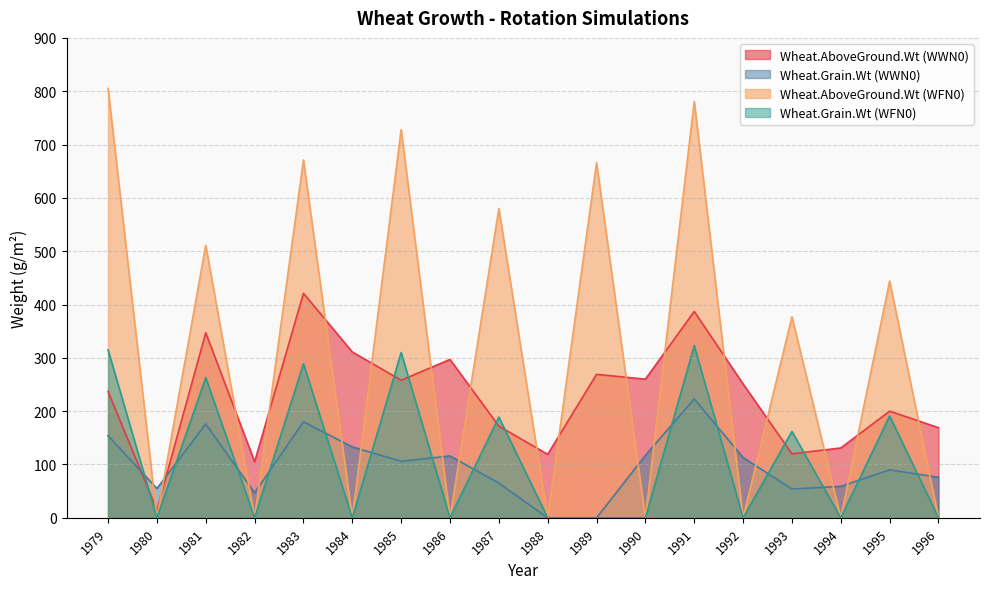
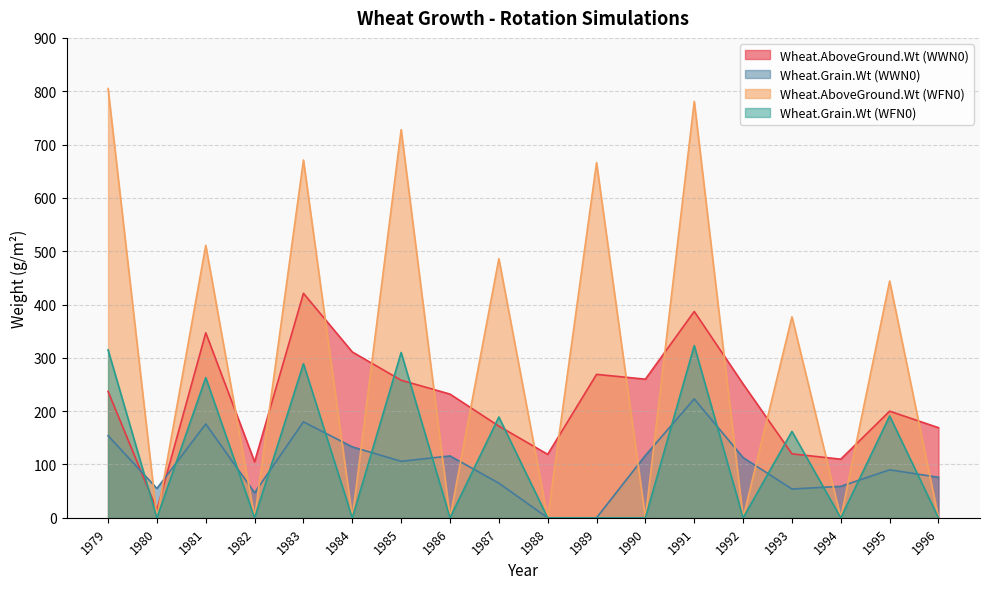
  {
    "Wheat.AboveGround.Wt (WWN0)": {
      "1979": 240,
      "1980": 20,
      "1981": 350,
      "1982": 110,
      "1983": 420,
      "1984": 310,
      "1985": 260,
-     "1986": 300,
+     "1986": 230,
      "1987": 170,
      "1988": 120,
      "1989": 270,
      "1990": 260,
      "1991": 390,
      "1992": 250,
      "1993": 120,
-     "1994": 130,
+     "1994": 110,
      "1995": 200,
      "1996": 170
    },
    "Wheat.AboveGround.Wt (WFN0)": {
      "1979": 810,
      "1981": 510,
      "1983": 670,
      "1985": 730,
-     "1987": 580,
+     "1987": 490,
      "1989": 670,
      "1991": 780,
      "1993": 380,
      "1995": 440
    }
  }
